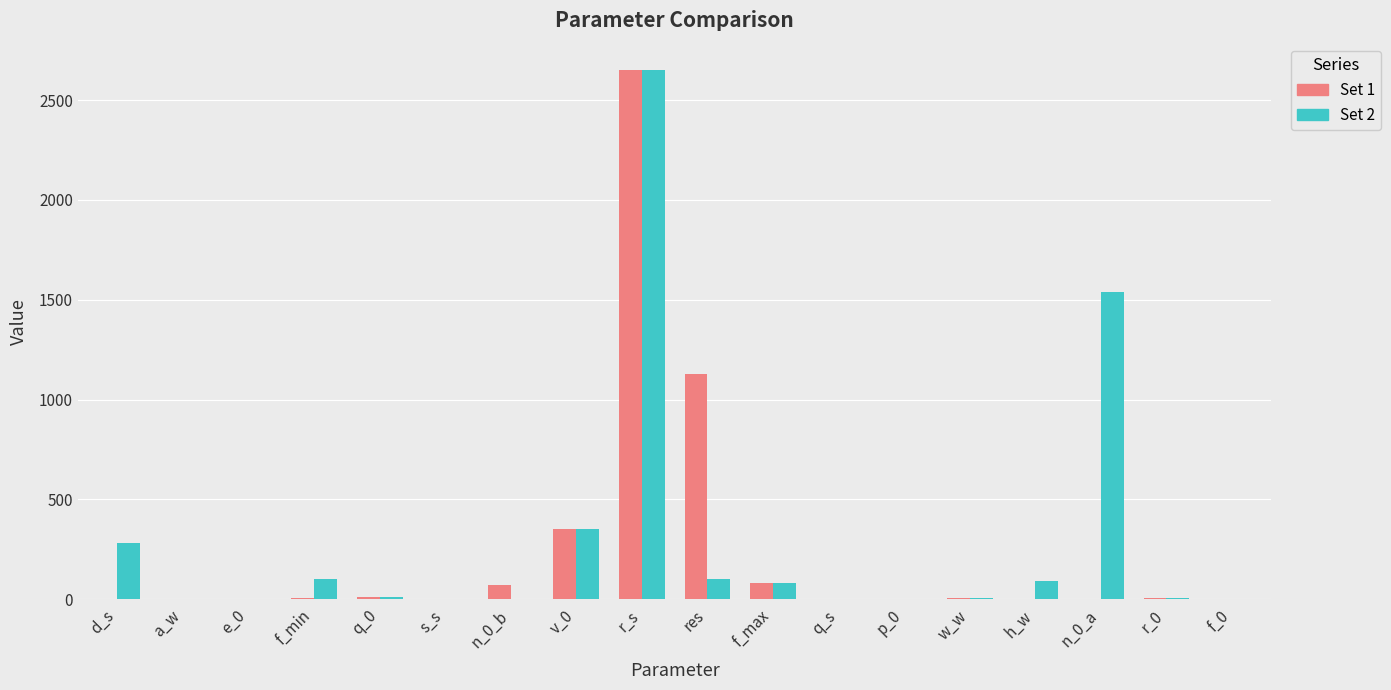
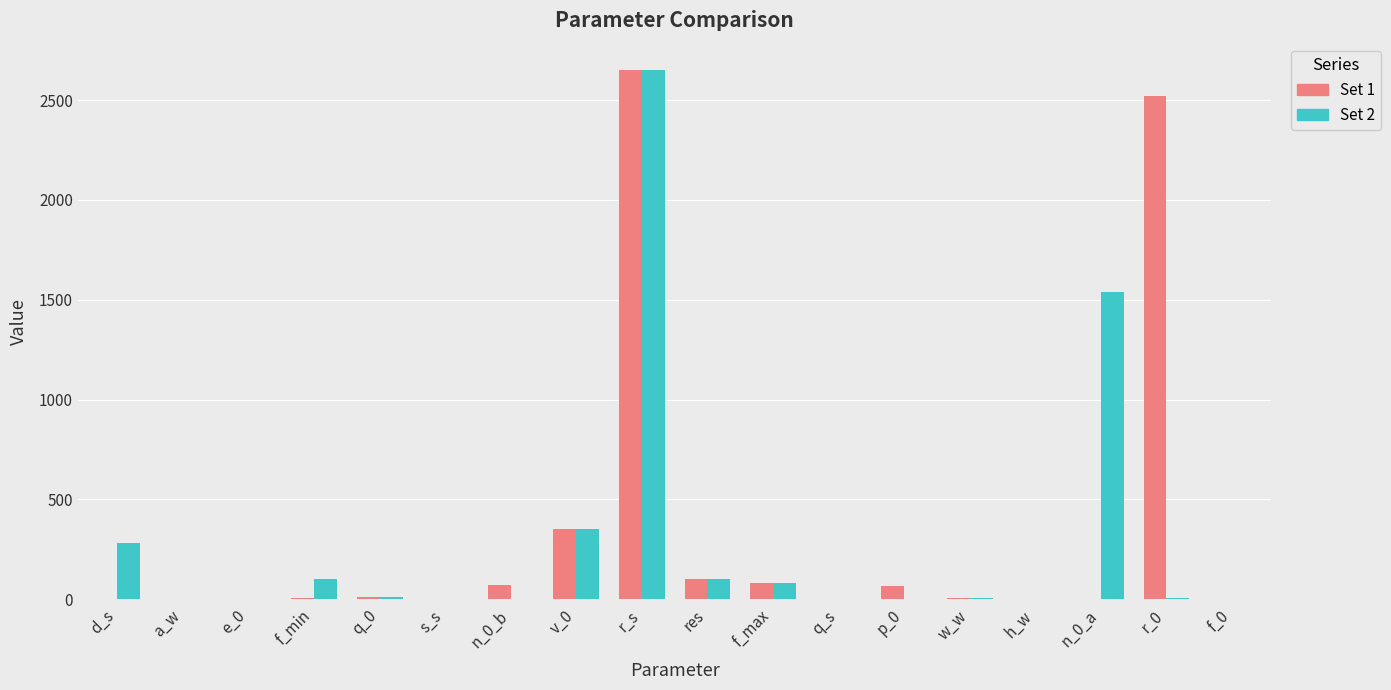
  {
    "Set 1": {
      "n_0_b": 70,
      "v_0": 350,
      "r_s": 2650,
-     "res": 1130,
+     "res": 100,
      "f_max": 80,
-     "p_0": 0,
-     "r_0": 10
+     "p_0": 70,
+     "r_0": 2520
    },
    "Set 2": {
      "d_s": 280,
      "f_min": 100,
      "v_0": 350,
      "r_s": 2650,
      "res": 100,
      "f_max": 80,
-     "h_w": 90,
+     "h_w": 0,
      "n_0_a": 1540
    }
  }
